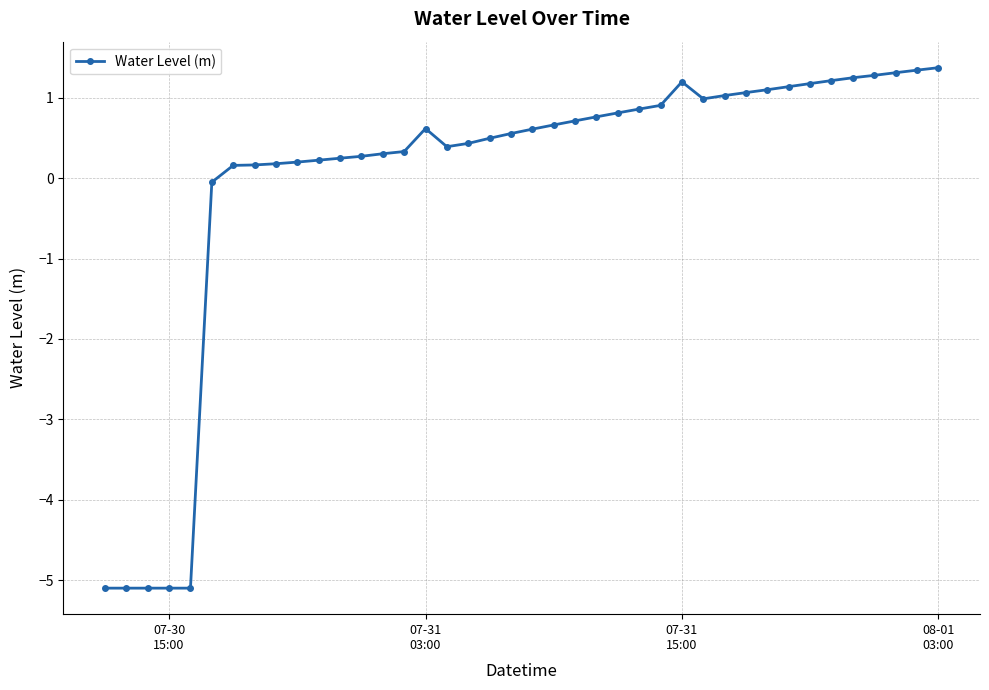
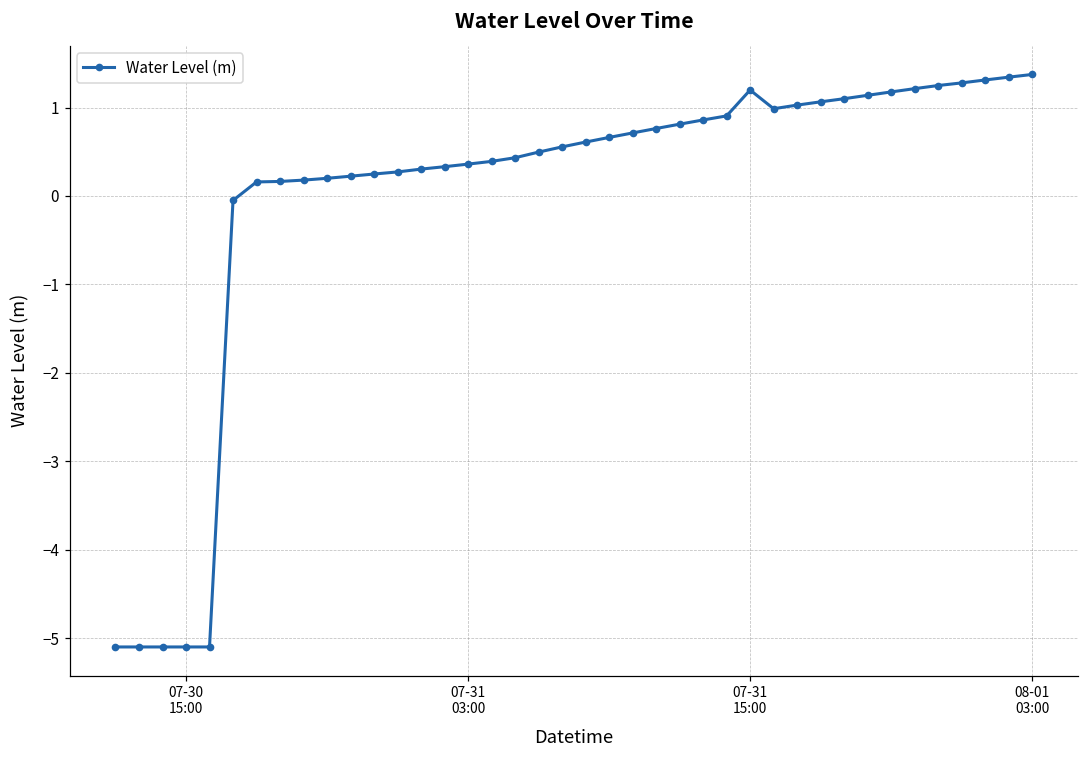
  {
    "07-30 15:00": -5.1,
-   "07-31 03:00": 0.6,
+   "07-31 03:00": 0.4,
    "07-31 15:00": 1.2,
    "08-01 03:00": 1.4
  }
